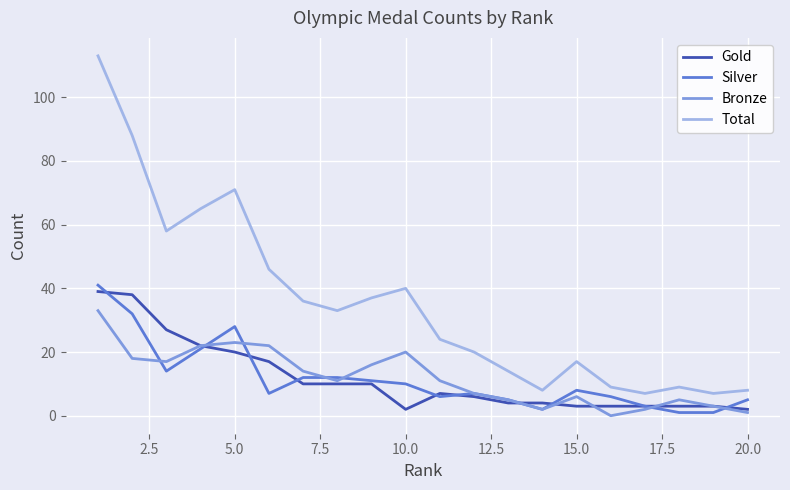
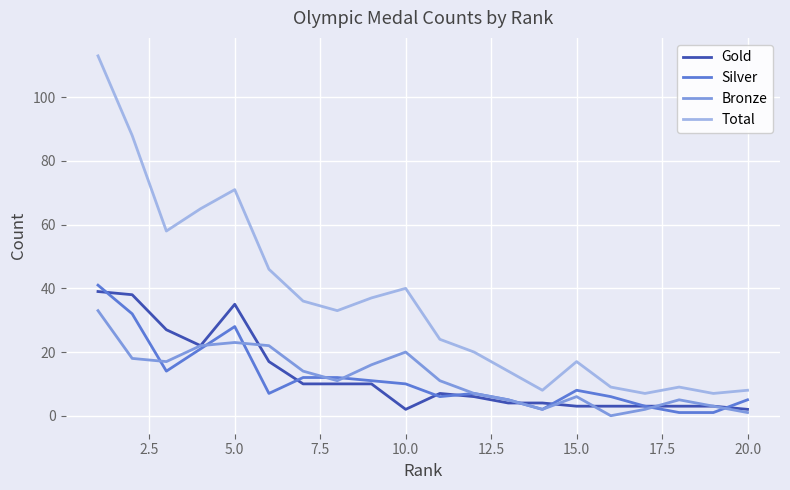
  {
    "Gold": {
-     "5.0": 20,
+     "5.0": 35,
      "10.0": 2,
      "15.0": 3,
      "20.0": 2
    }
  }
